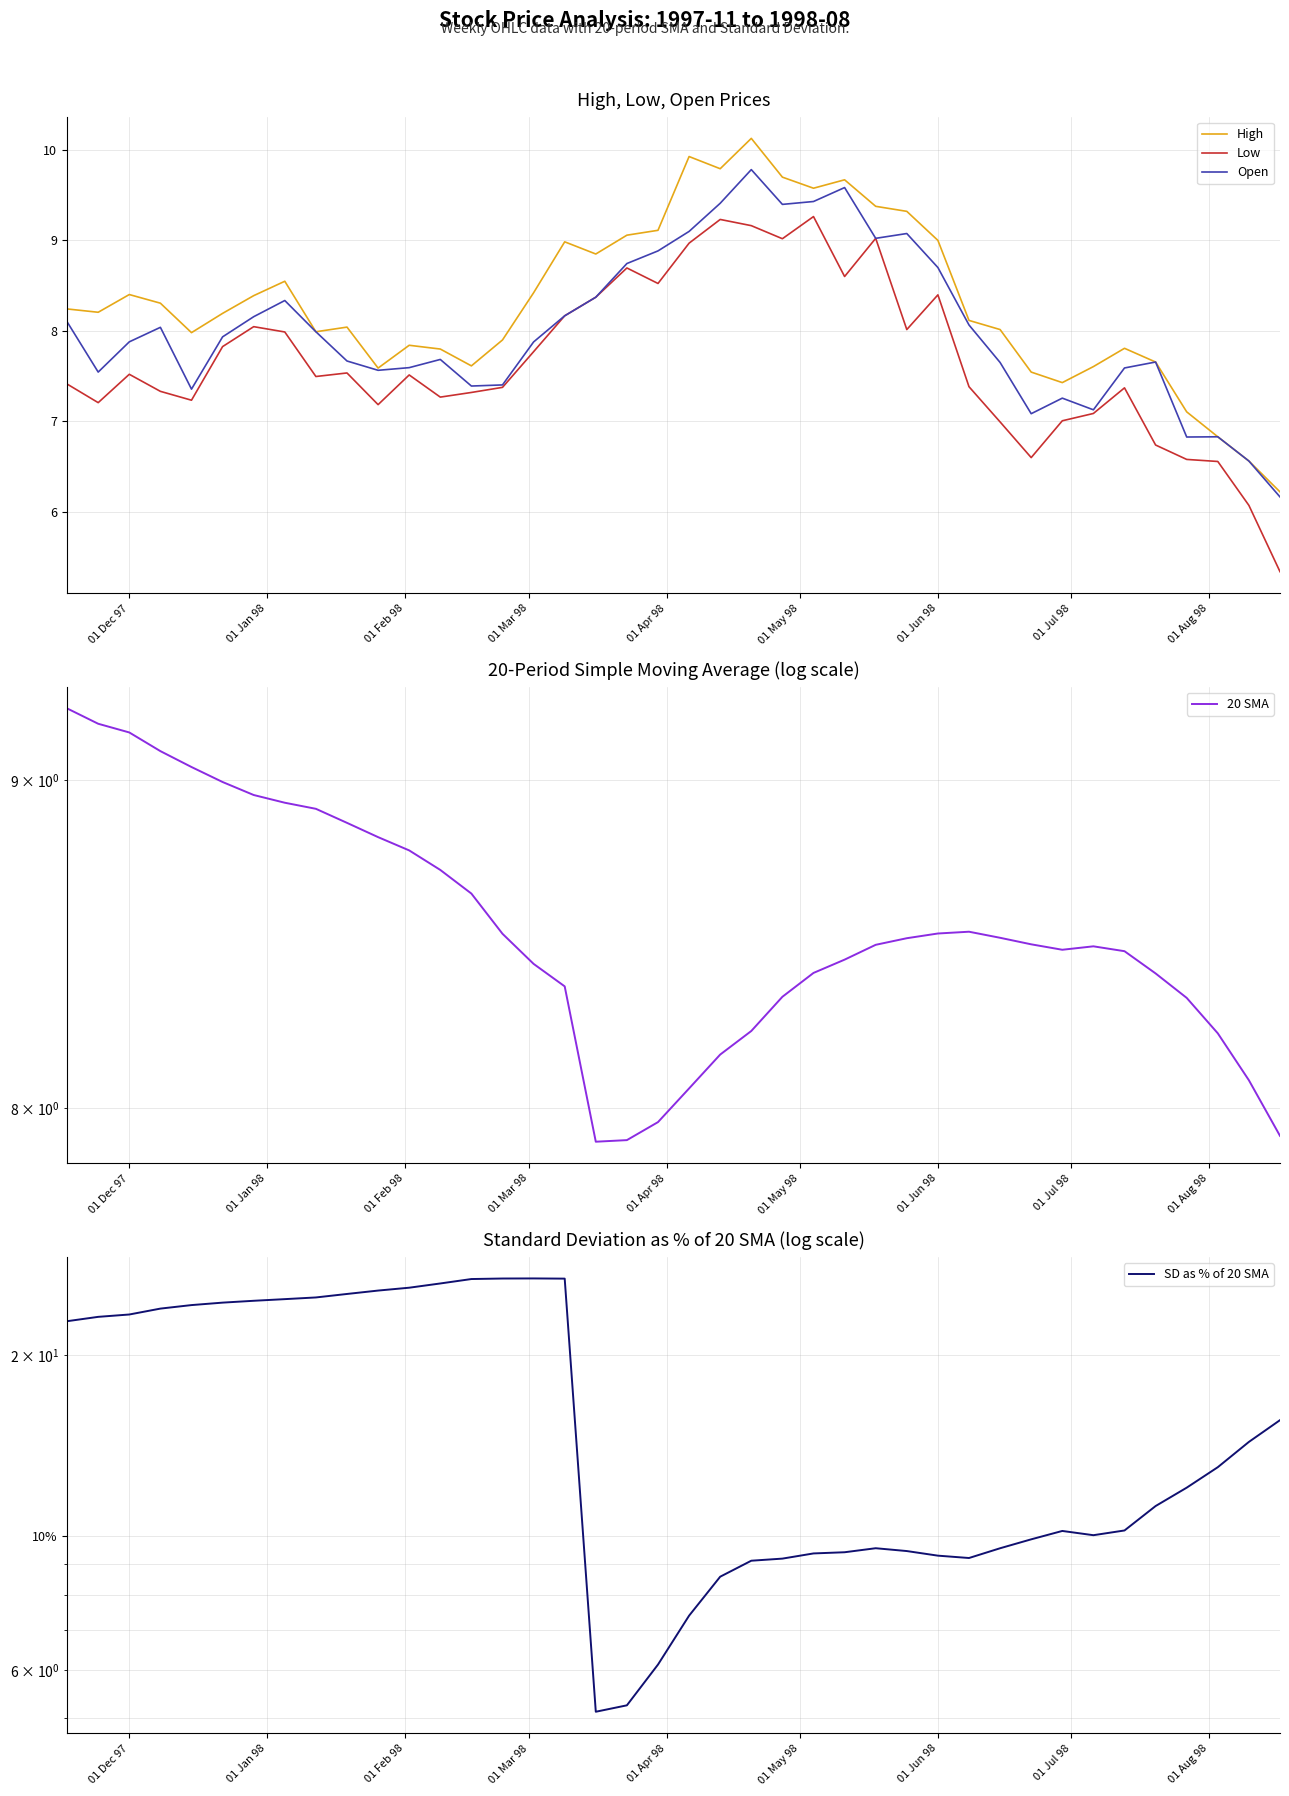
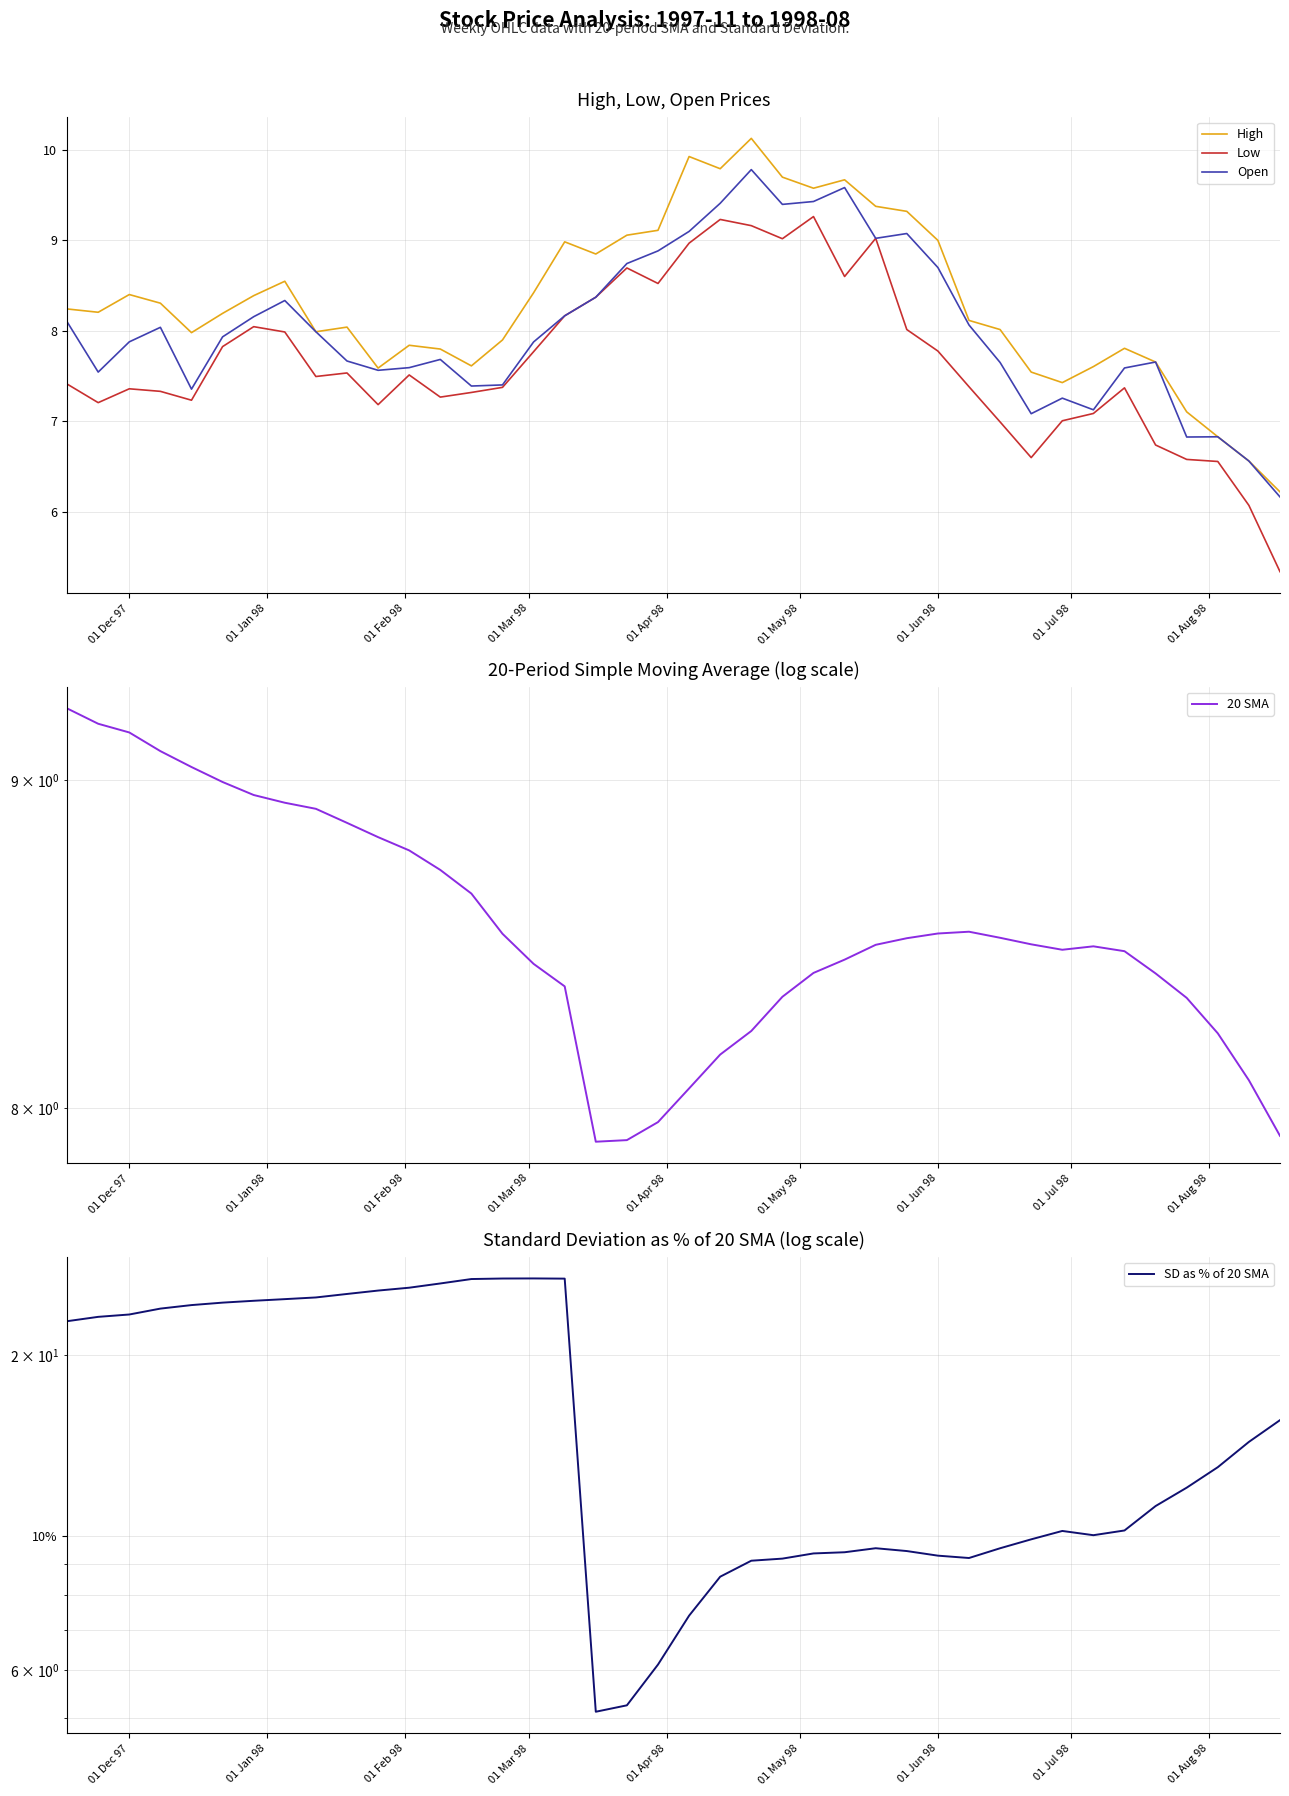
  {
    "High, Low, Open Prices": {
      "High": {
        "01 Dec 97": 8.4,
        "01 Jun 98": 9.0
      },
      "Low": {
-       "01 Dec 97": 7.5,
-       "01 Jun 98": 8.4
+       "01 Dec 97": 7.4,
+       "01 Jun 98": 7.8
      },
      "Open": {
        "01 Dec 97": 7.9,
        "01 Jun 98": 8.7
      }
    }
  }
